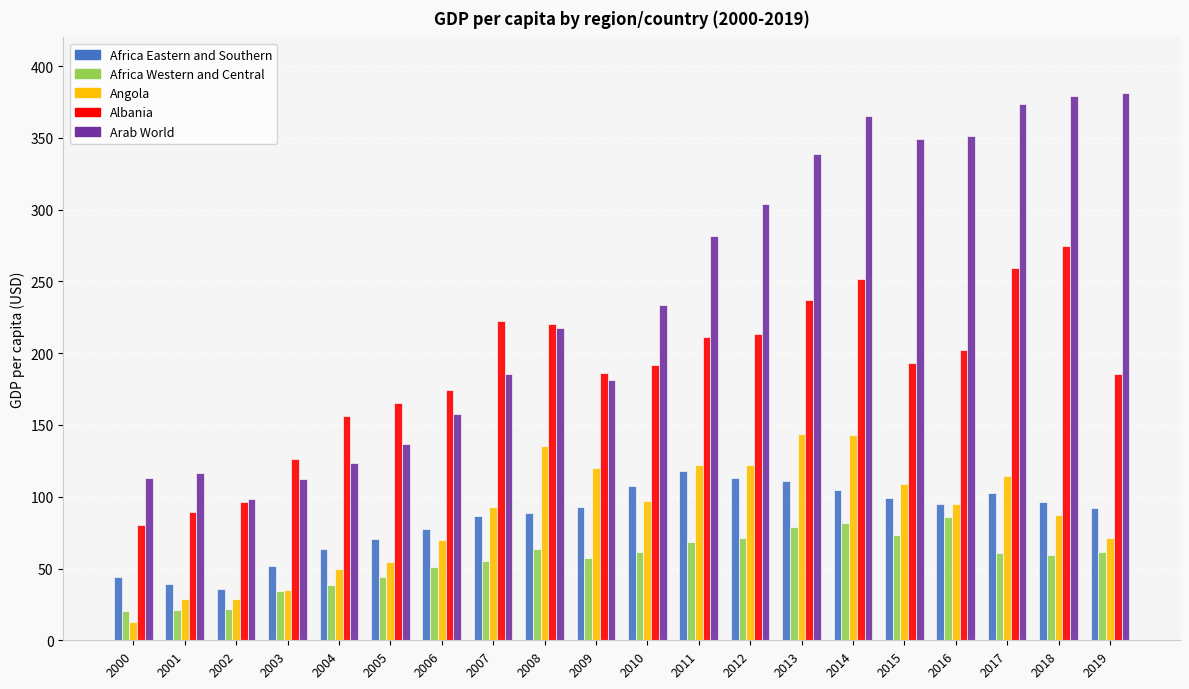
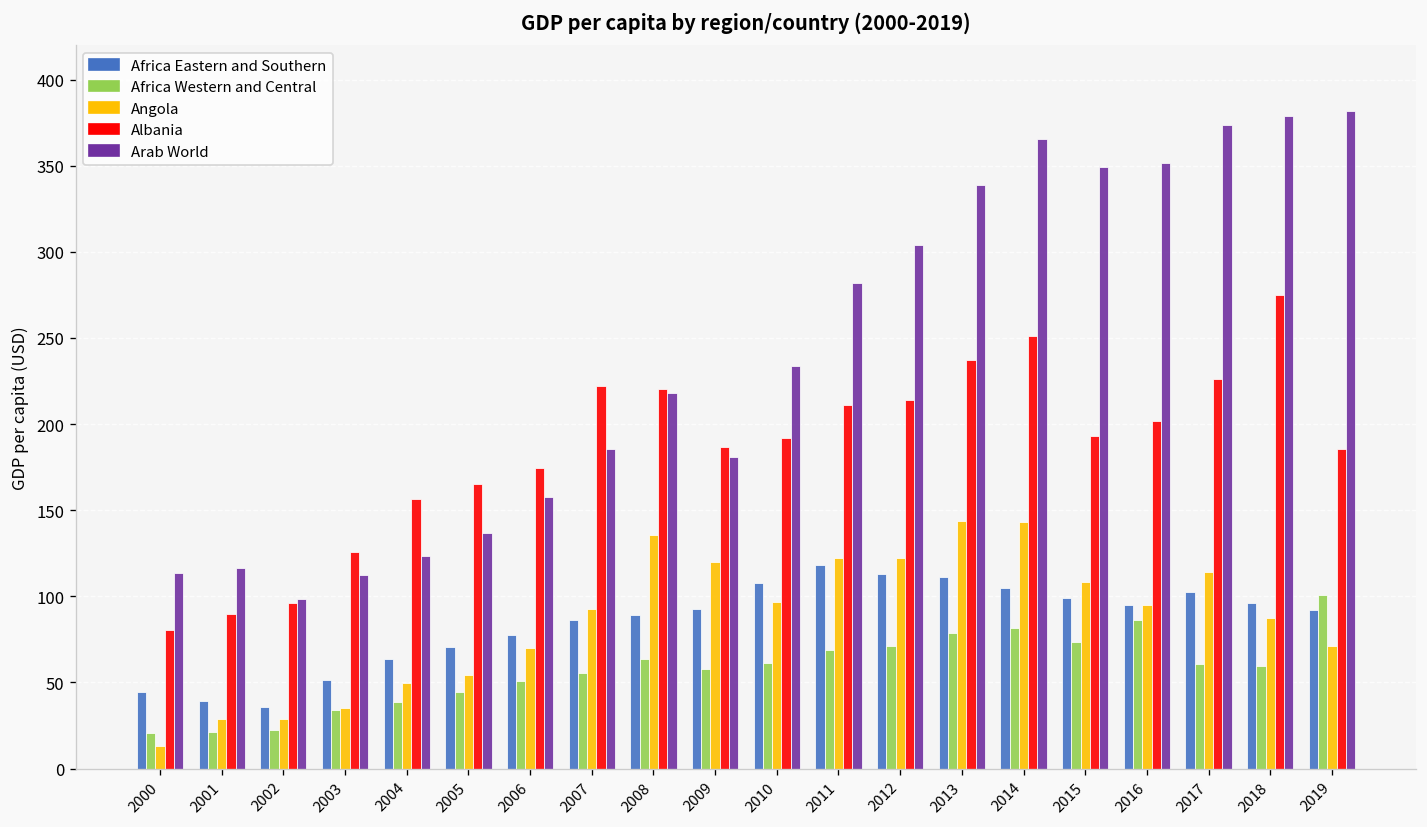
  {
    "Africa Eastern and Southern": {
      "2000": 44,
      "2001": 39,
      "2002": 36,
      "2003": 52,
      "2004": 64,
      "2005": 70,
      "2006": 77,
      "2007": 87,
      "2008": 89,
      "2009": 93,
      "2010": 108,
      "2011": 118,
      "2012": 113,
      "2013": 111,
      "2014": 105,
      "2015": 99,
      "2016": 95,
      "2017": 102,
      "2018": 96,
      "2019": 92
    },
    "Africa Western and Central": {
      "2000": 20,
      "2001": 21,
      "2002": 22,
      "2003": 34,
      "2004": 39,
      "2005": 44,
      "2006": 51,
      "2007": 55,
      "2008": 64,
      "2009": 58,
      "2010": 61,
      "2011": 69,
      "2012": 71,
      "2013": 79,
      "2014": 82,
      "2015": 73,
      "2016": 86,
      "2017": 61,
      "2018": 59,
-     "2019": 61
+     "2019": 101
    },
    "Angola": {
      "2000": 13,
      "2001": 29,
      "2002": 29,
      "2003": 35,
      "2004": 50,
      "2005": 54,
      "2006": 70,
      "2007": 93,
      "2008": 136,
      "2009": 120,
      "2010": 97,
      "2011": 122,
      "2012": 122,
      "2013": 144,
      "2014": 143,
      "2015": 109,
      "2016": 95,
      "2017": 114,
      "2018": 87,
      "2019": 71
    },
    "Albania": {
      "2000": 81,
      "2001": 90,
      "2002": 96,
      "2003": 126,
      "2004": 157,
      "2005": 165,
      "2006": 175,
      "2007": 222,
      "2008": 220,
      "2009": 186,
      "2010": 192,
      "2011": 211,
      "2012": 214,
      "2013": 237,
      "2014": 251,
      "2015": 193,
      "2016": 202,
-     "2017": 259,
+     "2017": 226,
      "2018": 275,
      "2019": 185
    },
    "Arab World": {
      "2000": 113,
      "2001": 117,
      "2002": 99,
      "2003": 113,
      "2004": 123,
      "2005": 137,
      "2006": 158,
      "2007": 185,
      "2008": 218,
      "2009": 181,
      "2010": 233,
      "2011": 282,
      "2012": 304,
      "2013": 339,
      "2014": 365,
      "2015": 349,
      "2016": 351,
      "2017": 374,
      "2018": 379,
      "2019": 382
    }
  }
